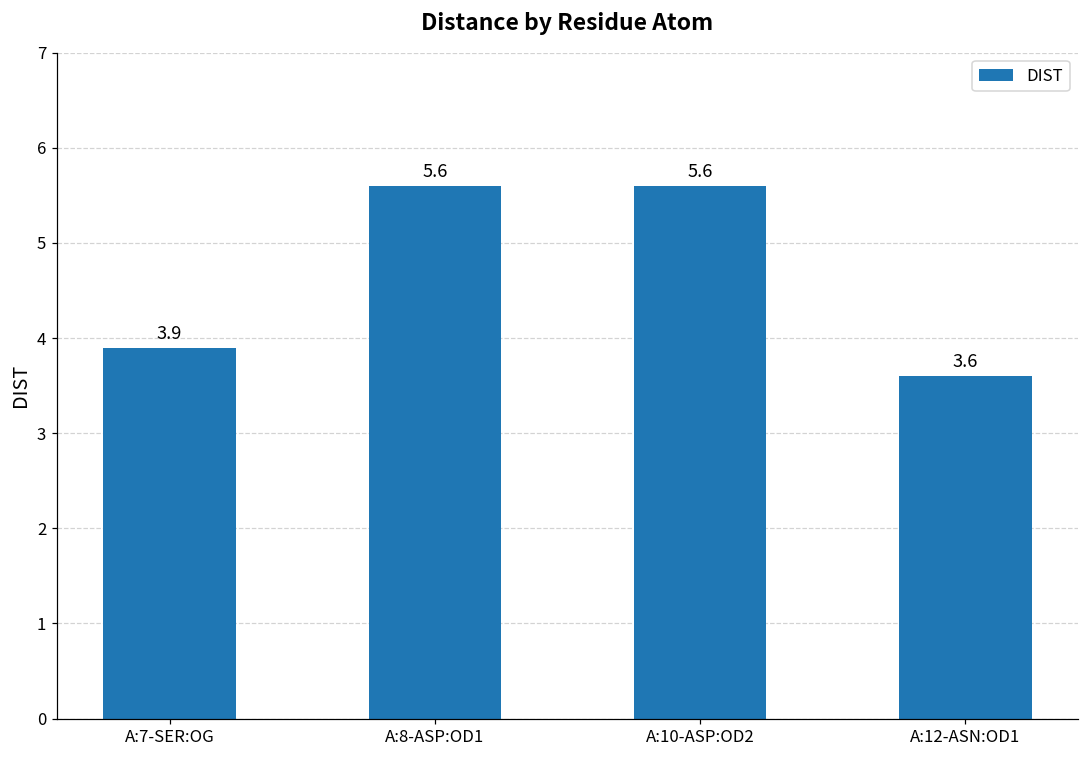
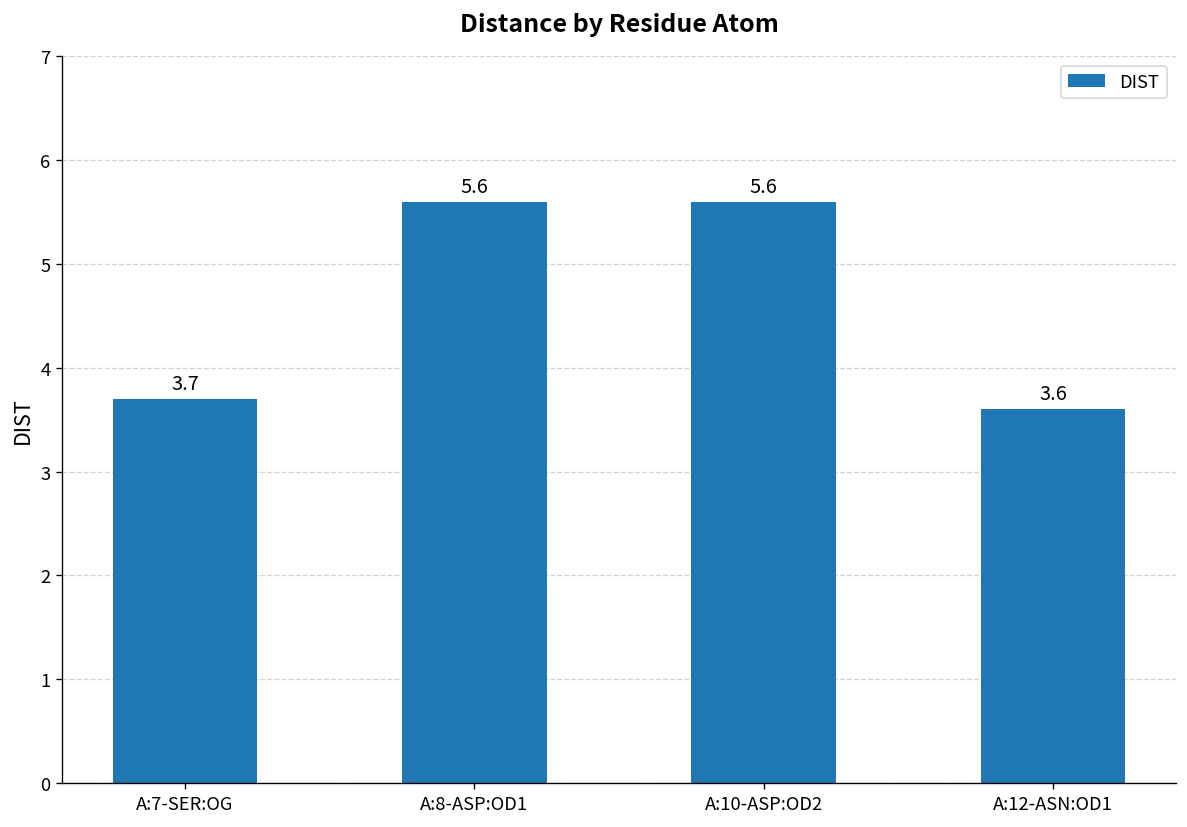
  {
-   "A:7-SER:OG": 3.9,
+   "A:7-SER:OG": 3.7,
    "A:8-ASP:OD1": 5.6,
    "A:10-ASP:OD2": 5.6,
    "A:12-ASN:OD1": 3.6
  }
